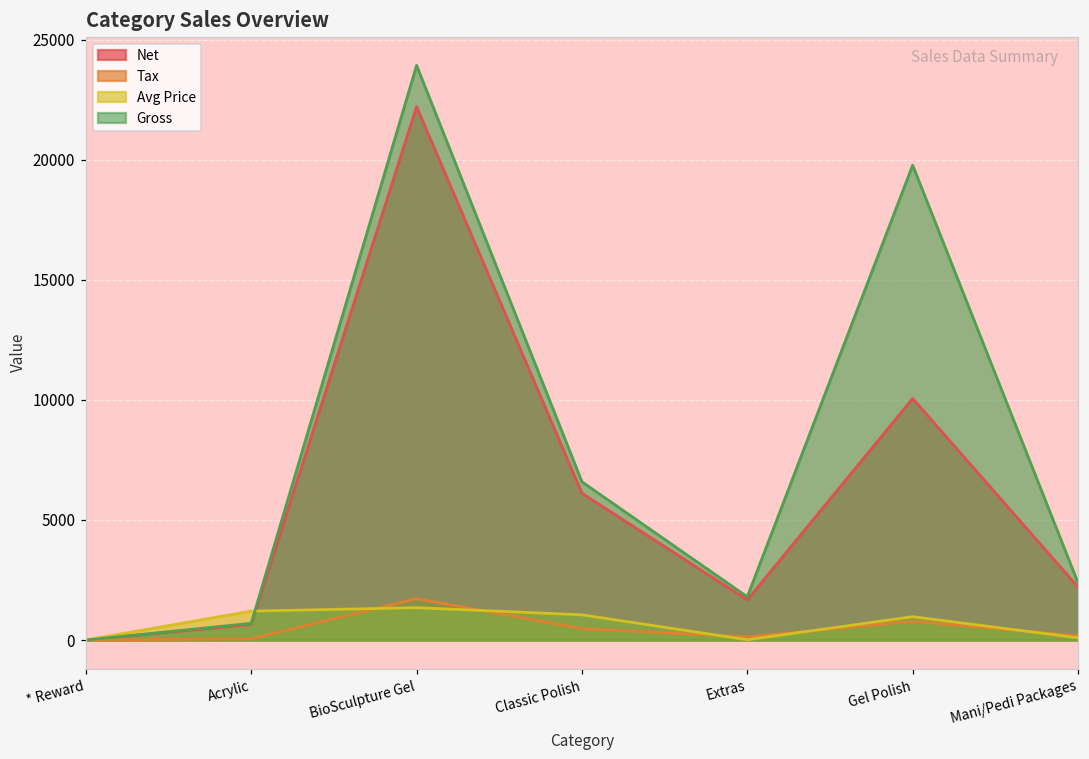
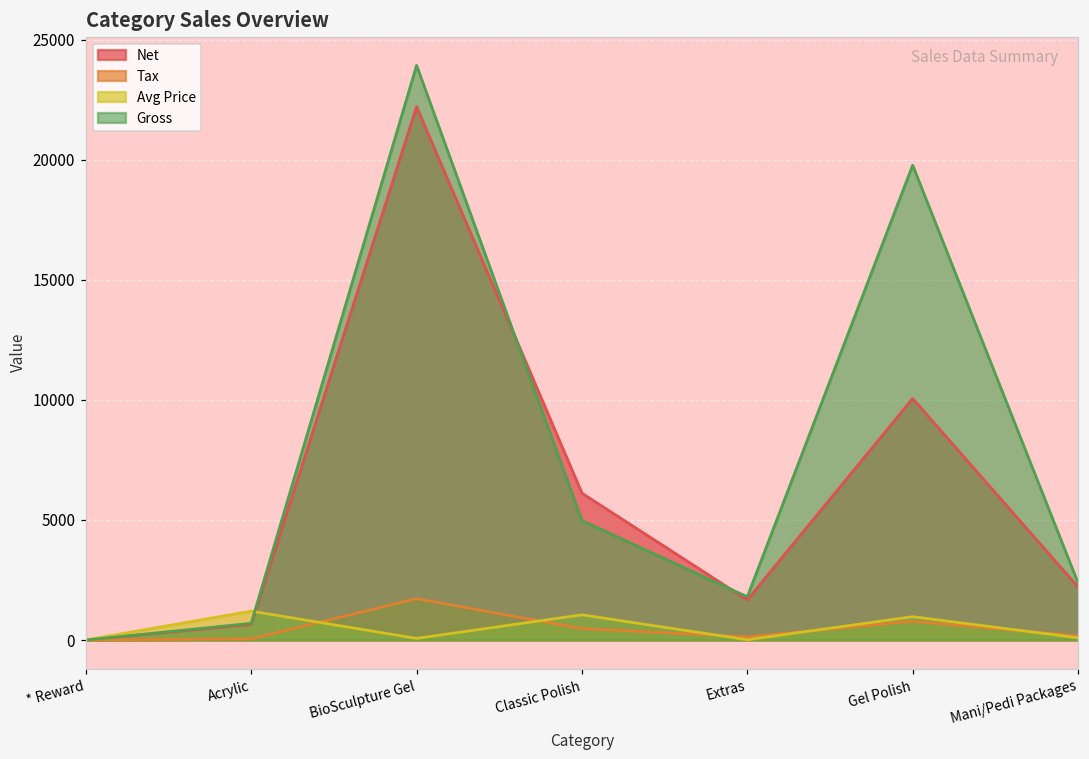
  {
    "Avg Price": {
      "Acrylic": 1200,
-     "BioSculpture Gel": 1300,
+     "BioSculpture Gel": 100,
      "Classic Polish": 1000,
      "Extras": 0,
      "Gel Polish": 1000
    },
    "Gross": {
      "BioSculpture Gel": 23900,
-     "Classic Polish": 6600,
+     "Classic Polish": 5000,
      "Extras": 1800,
      "Gel Polish": 19800,
      "Mani/Pedi Packages": 2400
    }
  }
